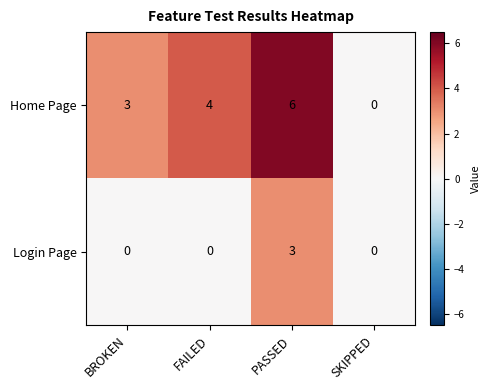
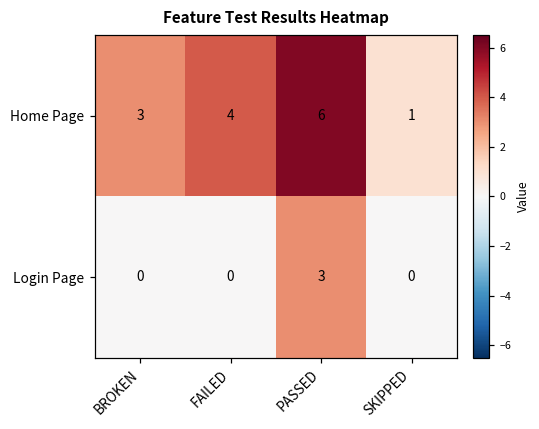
  {
    "Home Page": {
      "BROKEN": 3,
      "FAILED": 4,
      "PASSED": 6,
-     "SKIPPED": 0
+     "SKIPPED": 1
    },
    "Login Page": {
      "BROKEN": 0,
      "FAILED": 0,
      "PASSED": 3,
      "SKIPPED": 0
    }
  }
